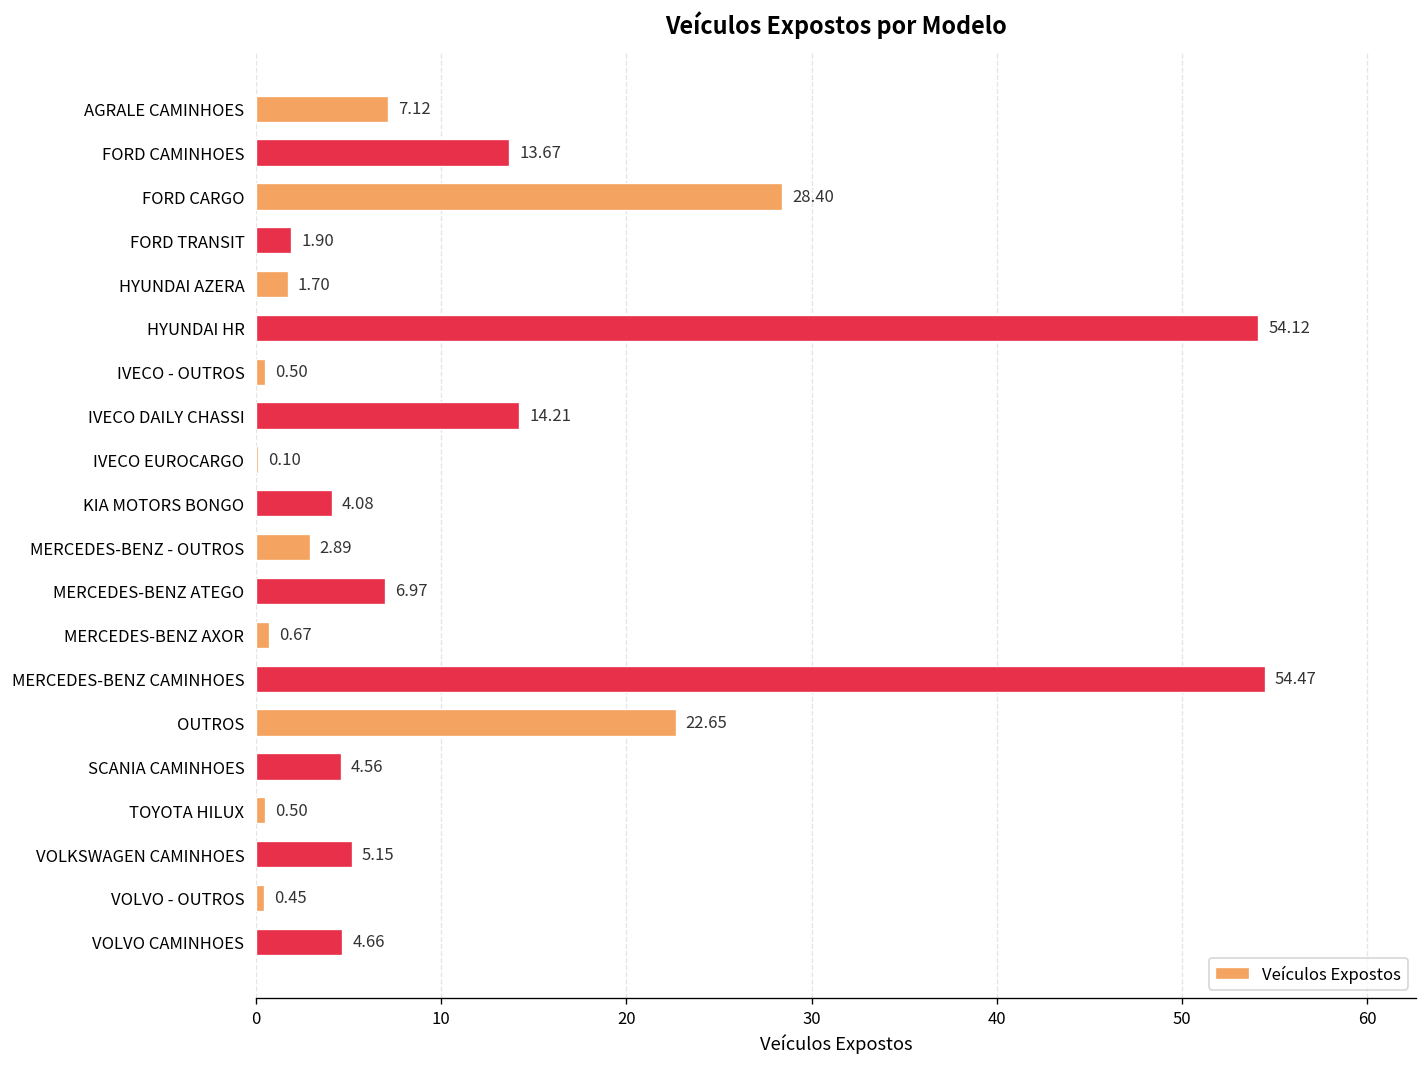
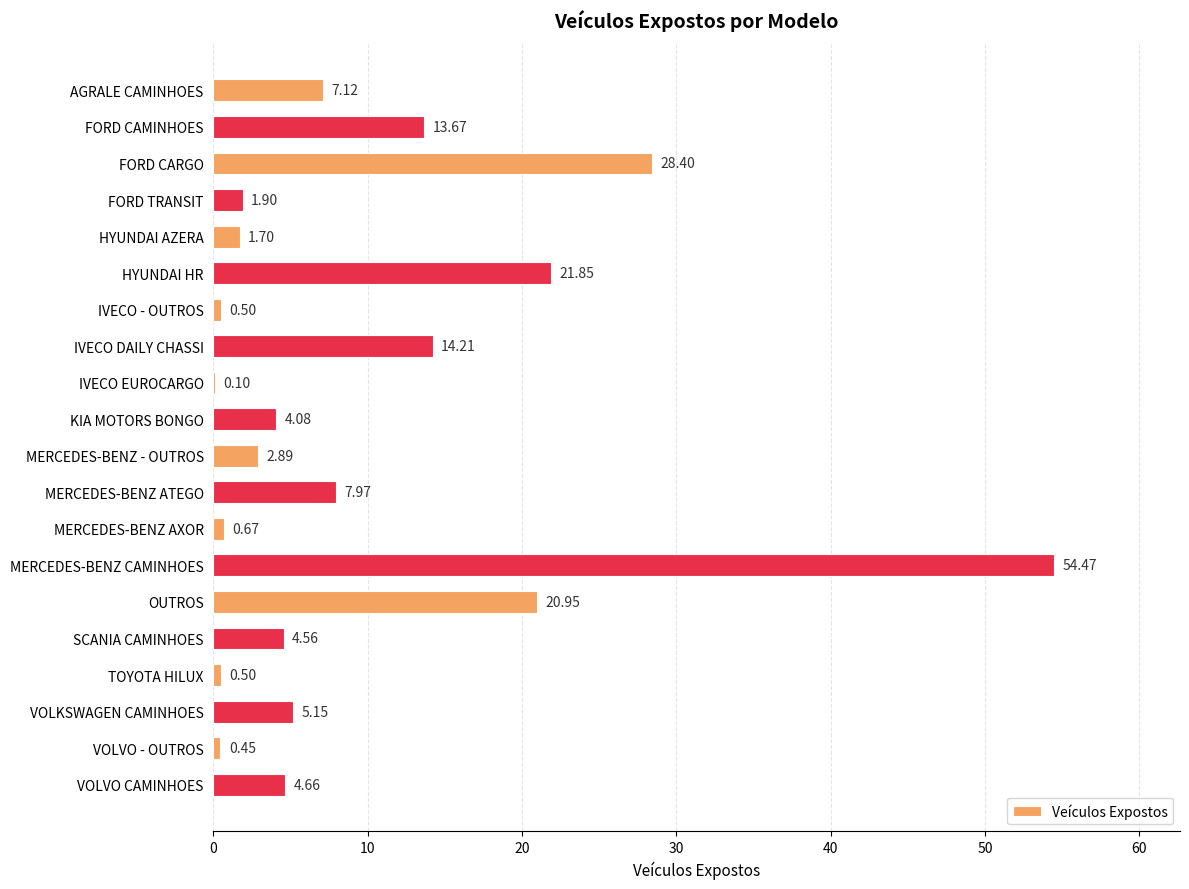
  {
    "AGRALE CAMINHOES": 7.12,
    "FORD CAMINHOES": 13.67,
    "FORD CARGO": 28.40,
    "FORD TRANSIT": 1.90,
    "HYUNDAI AZERA": 1.70,
-   "HYUNDAI HR": 54.12,
+   "HYUNDAI HR": 21.85,
    "IVECO - OUTROS": 0.50,
    "IVECO DAILY CHASSI": 14.21,
    "IVECO EUROCARGO": 0.10,
    "KIA MOTORS BONGO": 4.08,
    "MERCEDES-BENZ - OUTROS": 2.89,
-   "MERCEDES-BENZ ATEGO": 6.97,
+   "MERCEDES-BENZ ATEGO": 7.97,
    "MERCEDES-BENZ AXOR": 0.67,
    "MERCEDES-BENZ CAMINHOES": 54.47,
-   "OUTROS": 22.65,
+   "OUTROS": 20.95,
    "SCANIA CAMINHOES": 4.56,
    "TOYOTA HILUX": 0.50,
    "VOLKSWAGEN CAMINHOES": 5.15,
    "VOLVO - OUTROS": 0.45,
    "VOLVO CAMINHOES": 4.66
  }
